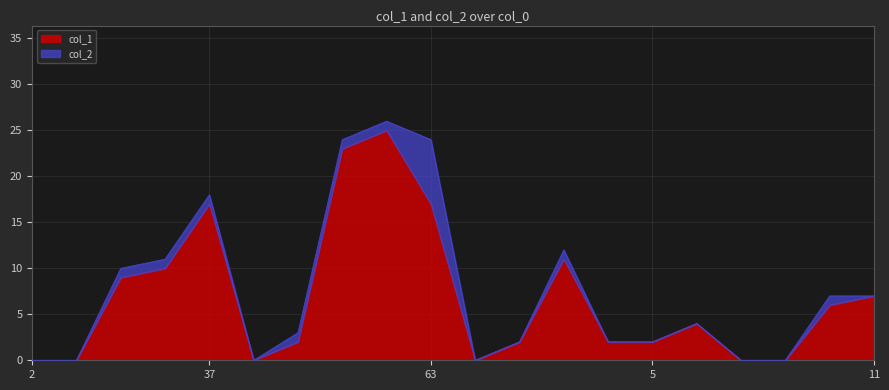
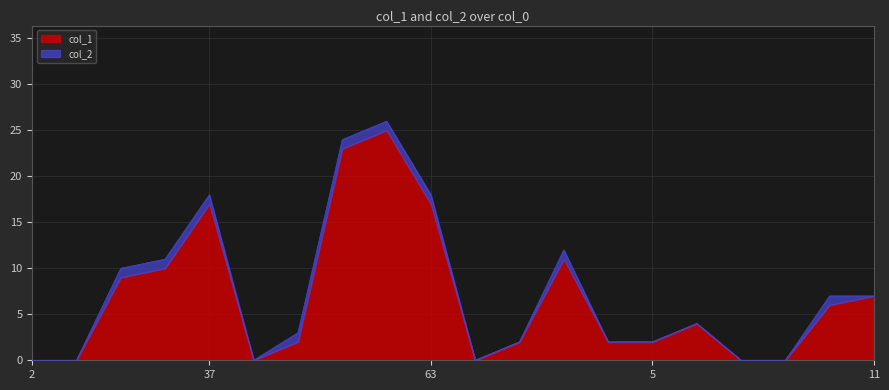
  {
    "col_1": {
      "37": 17,
      "63": 17
    },
    "col_2": {
      "37": 1,
-     "63": 7
+     "63": 1
    }
  }
